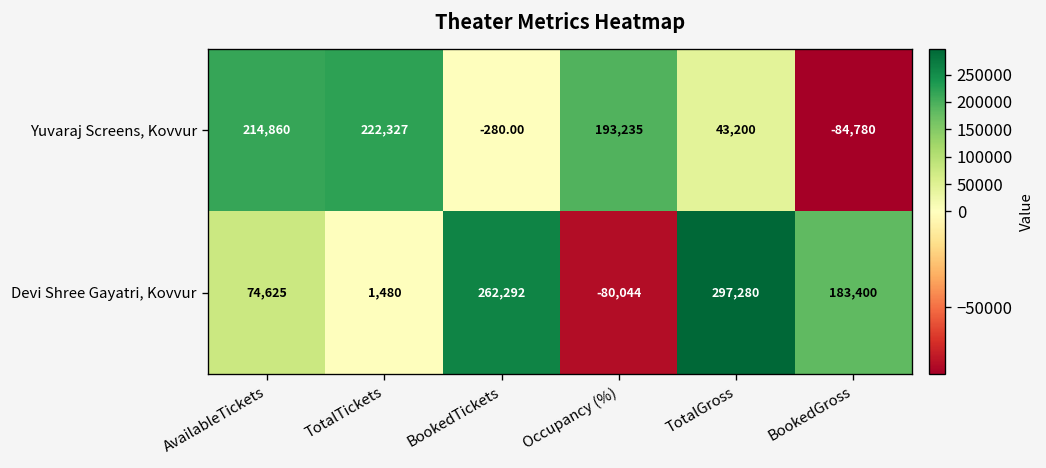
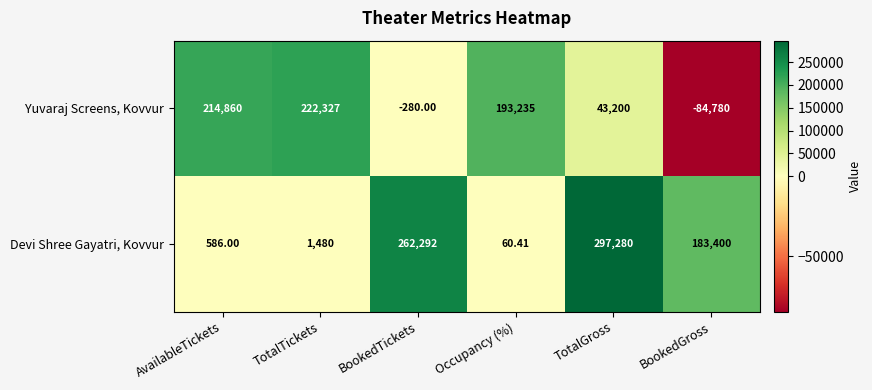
  {
    "Yuvaraj Screens, Kovvur": {
      "AvailableTickets": "214,860",
      "TotalTickets": "222,327",
      "BookedTickets": "-280.00",
      "Occupancy (%)": "193,235",
      "TotalGross": "43,200",
      "BookedGross": "-84,780"
    },
    "Devi Shree Gayatri, Kovvur": {
-     "AvailableTickets": "74,625",
+     "AvailableTickets": "586.00",
      "TotalTickets": "1,480",
      "BookedTickets": "262,292",
-     "Occupancy (%)": "-80,044",
+     "Occupancy (%)": "60.41",
      "TotalGross": "297,280",
      "BookedGross": "183,400"
    }
  }
